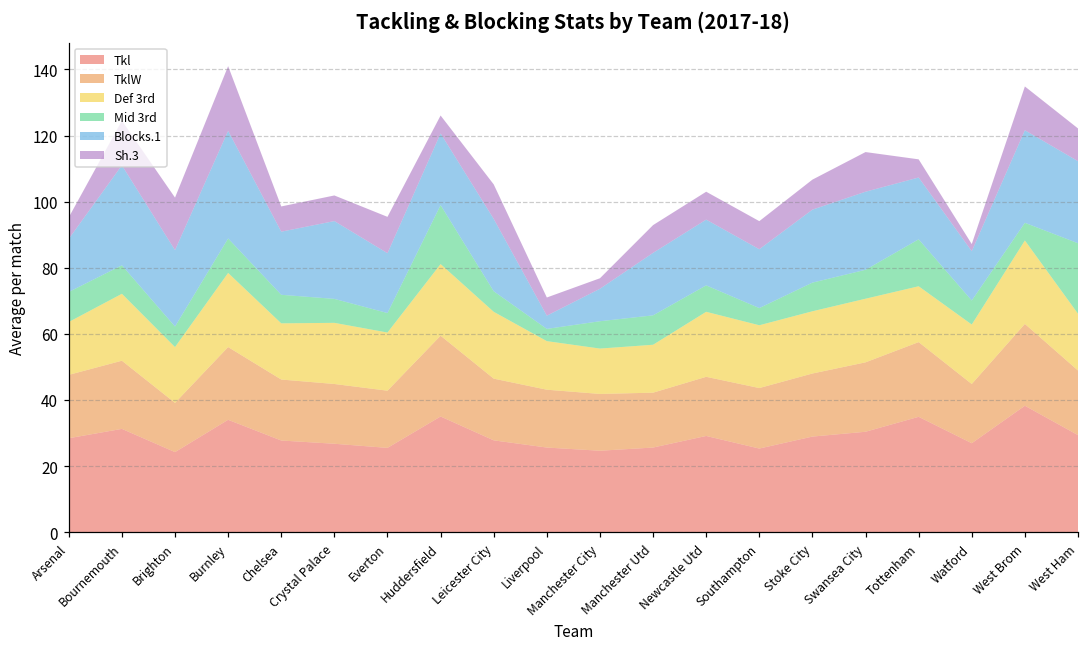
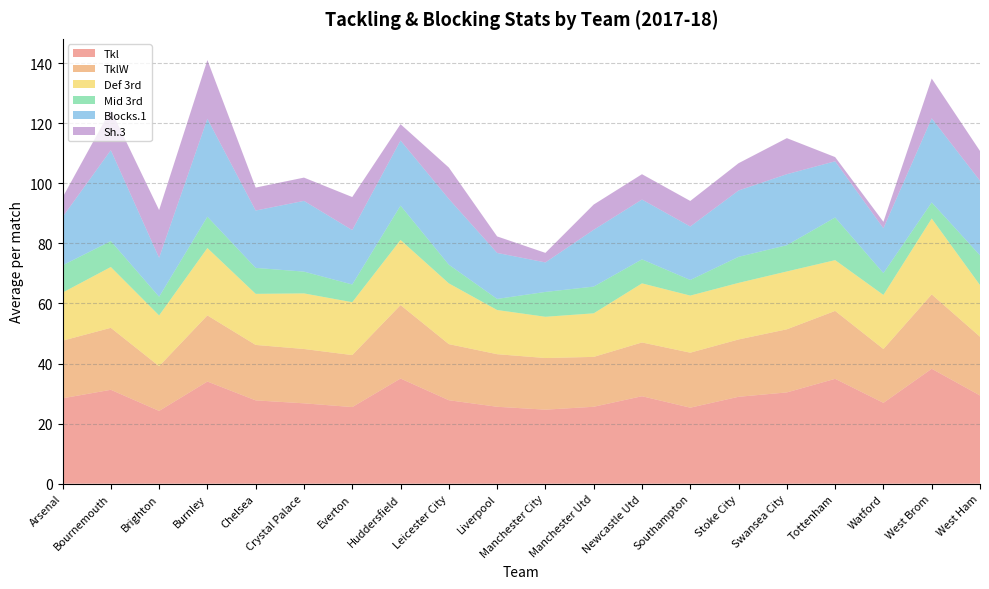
  {
    "Mid 3rd": {
      "Arsenal": 9,
      "Bournemouth": 9,
      "Brighton": 6,
      "Burnley": 10,
      "Chelsea": 9,
      "Crystal Palace": 7,
      "Everton": 6,
-     "Huddersfield": 18,
+     "Huddersfield": 11,
      "Leicester City": 6,
      "Liverpool": 4,
      "Manchester City": 8,
      "Manchester Utd": 9,
      "Newcastle Utd": 8,
      "Southampton": 5,
      "Stoke City": 9,
      "Swansea City": 9,
      "Tottenham": 14,
      "Watford": 7,
      "West Brom": 5,
-     "West Ham": 21
+     "West Ham": 10
    },
    "Blocks.1": {
      "Arsenal": 16,
      "Bournemouth": 30,
-     "Brighton": 23,
+     "Brighton": 13,
      "Burnley": 33,
      "Chelsea": 19,
      "Crystal Palace": 24,
      "Everton": 18,
      "Huddersfield": 22,
      "Leicester City": 22,
-     "Liverpool": 4,
+     "Liverpool": 15,
      "Manchester City": 10,
      "Manchester Utd": 19,
      "Newcastle Utd": 20,
      "Southampton": 18,
      "Stoke City": 22,
      "Swansea City": 24,
      "Tottenham": 19,
      "Watford": 15,
      "West Brom": 28,
      "West Ham": 25
    },
    "Sh.3": {
      "Arsenal": 7,
      "Brighton": 16,
      "Burnley": 20,
      "Chelsea": 8,
      "Crystal Palace": 8,
      "Everton": 11,
      "Huddersfield": 5,
      "Leicester City": 10,
      "Liverpool": 6,
      "Manchester City": 3,
      "Manchester Utd": 8,
      "Newcastle Utd": 8,
      "Southampton": 9,
      "Stoke City": 9,
      "Swansea City": 12,
-     "Tottenham": 6,
+     "Tottenham": 1,
      "Watford": 2,
      "West Brom": 13,
      "West Ham": 10
    }
  }
